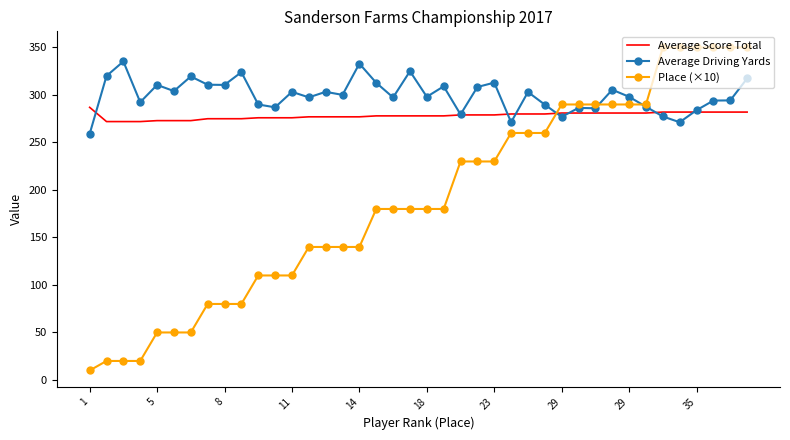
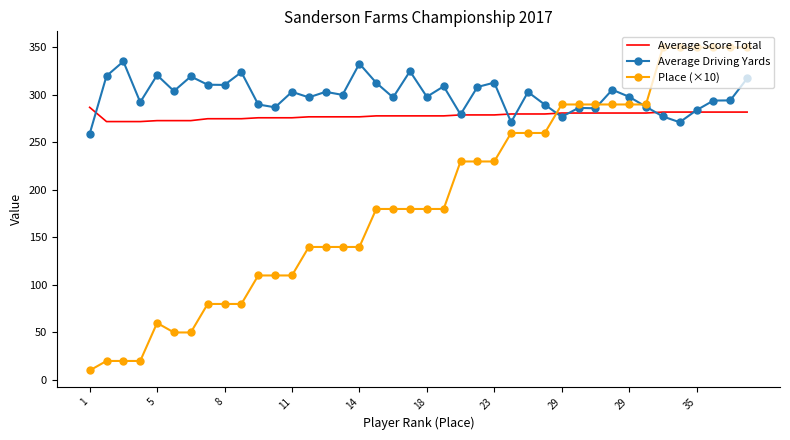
  {
    "Average Score Total": {
      "1": 290,
      "5": 270
    },
    "Average Driving Yards": {
      "1": 260,
-     "5": 310
+     "5": 320
    },
    "Place (×10)": {
      "1": 10,
-     "5": 50
+     "5": 60
    }
  }
